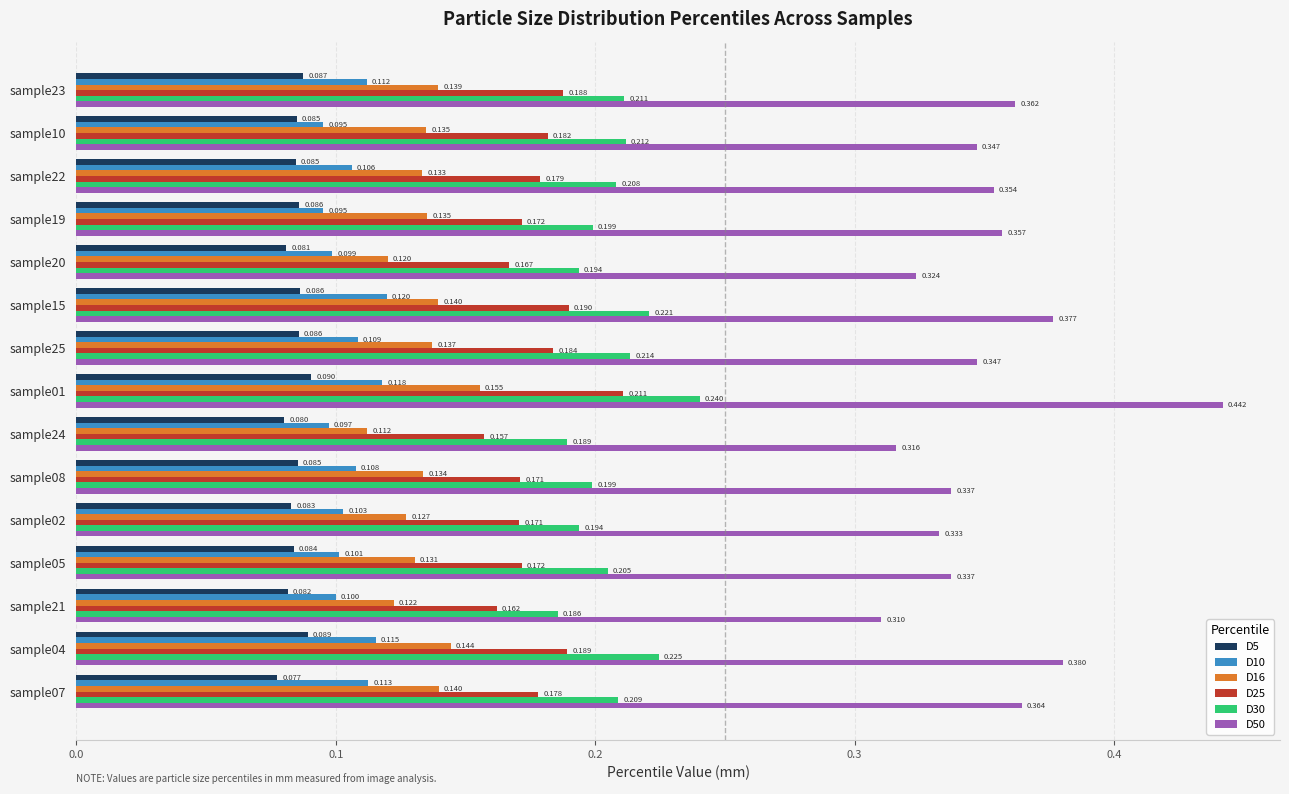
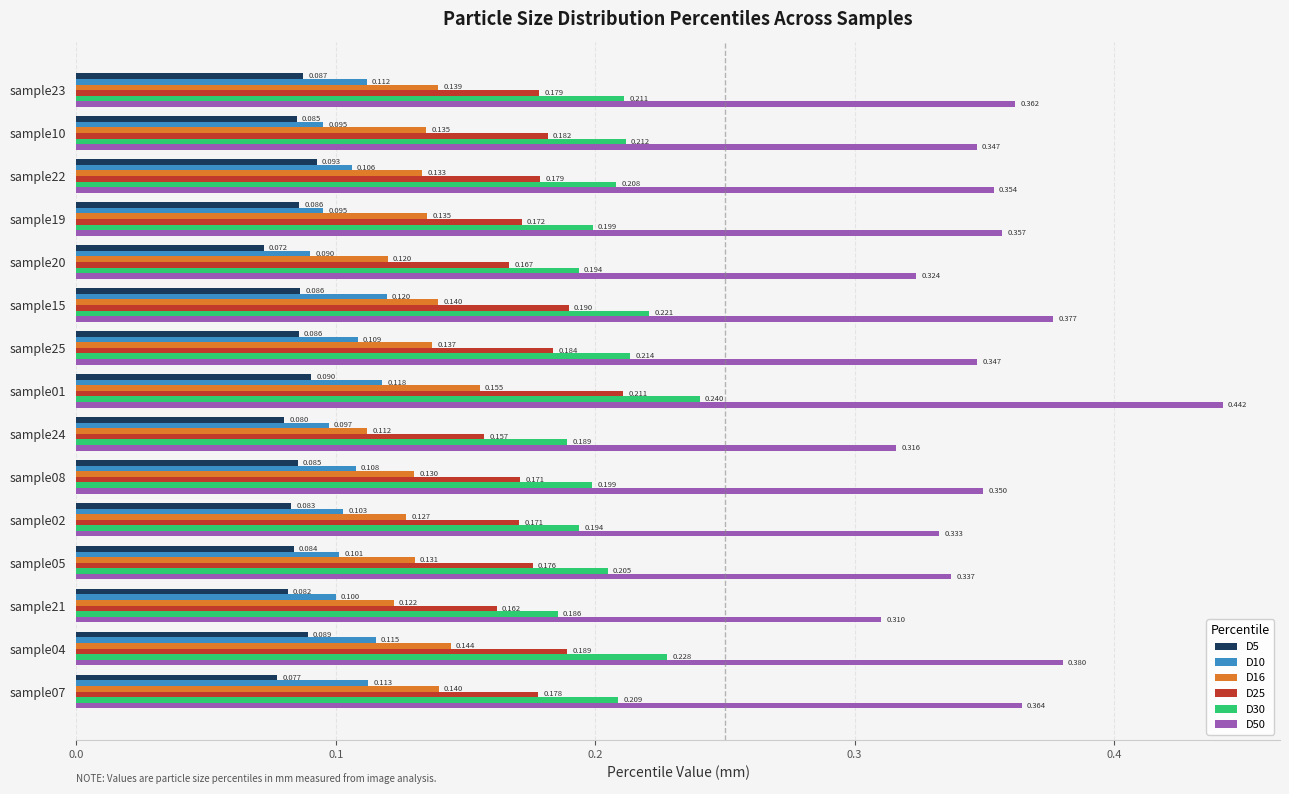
  {
    "D5": {
      "sample23": 0.087,
      "sample10": 0.085,
-     "sample22": 0.085,
+     "sample22": 0.093,
      "sample19": 0.086,
-     "sample20": 0.081,
+     "sample20": 0.072,
      "sample15": 0.086,
      "sample25": 0.086,
      "sample01": 0.090,
      "sample24": 0.080,
      "sample08": 0.085,
      "sample02": 0.083,
      "sample05": 0.084,
      "sample21": 0.082,
      "sample04": 0.089,
      "sample07": 0.077
    },
    "D10": {
      "sample23": 0.112,
      "sample10": 0.095,
      "sample22": 0.106,
      "sample19": 0.095,
-     "sample20": 0.099,
+     "sample20": 0.090,
      "sample15": 0.120,
      "sample25": 0.109,
      "sample01": 0.118,
      "sample24": 0.097,
      "sample08": 0.108,
      "sample02": 0.103,
      "sample05": 0.101,
      "sample21": 0.100,
      "sample04": 0.115,
      "sample07": 0.113
    },
    "D16": {
      "sample23": 0.139,
      "sample10": 0.135,
      "sample22": 0.133,
      "sample19": 0.135,
      "sample20": 0.120,
      "sample15": 0.140,
      "sample25": 0.137,
      "sample01": 0.155,
      "sample24": 0.112,
-     "sample08": 0.134,
+     "sample08": 0.130,
      "sample02": 0.127,
      "sample05": 0.131,
      "sample21": 0.122,
      "sample04": 0.144,
      "sample07": 0.140
    },
    "D25": {
-     "sample23": 0.188,
+     "sample23": 0.179,
      "sample10": 0.182,
      "sample22": 0.179,
      "sample19": 0.172,
      "sample20": 0.167,
      "sample15": 0.190,
      "sample25": 0.184,
      "sample01": 0.211,
      "sample24": 0.157,
      "sample08": 0.171,
      "sample02": 0.171,
-     "sample05": 0.172,
+     "sample05": 0.176,
      "sample21": 0.162,
      "sample04": 0.189,
      "sample07": 0.178
    },
    "D30": {
      "sample23": 0.211,
      "sample10": 0.212,
      "sample22": 0.208,
      "sample19": 0.199,
      "sample20": 0.194,
      "sample15": 0.221,
      "sample25": 0.214,
      "sample01": 0.240,
      "sample24": 0.189,
      "sample08": 0.199,
      "sample02": 0.194,
      "sample05": 0.205,
      "sample21": 0.186,
-     "sample04": 0.225,
+     "sample04": 0.228,
      "sample07": 0.209
    },
    "D50": {
      "sample23": 0.362,
      "sample10": 0.347,
      "sample22": 0.354,
      "sample19": 0.357,
      "sample20": 0.324,
      "sample15": 0.377,
      "sample25": 0.347,
      "sample01": 0.442,
      "sample24": 0.316,
-     "sample08": 0.337,
+     "sample08": 0.350,
      "sample02": 0.333,
      "sample05": 0.337,
      "sample21": 0.310,
      "sample04": 0.380,
      "sample07": 0.364
    }
  }
